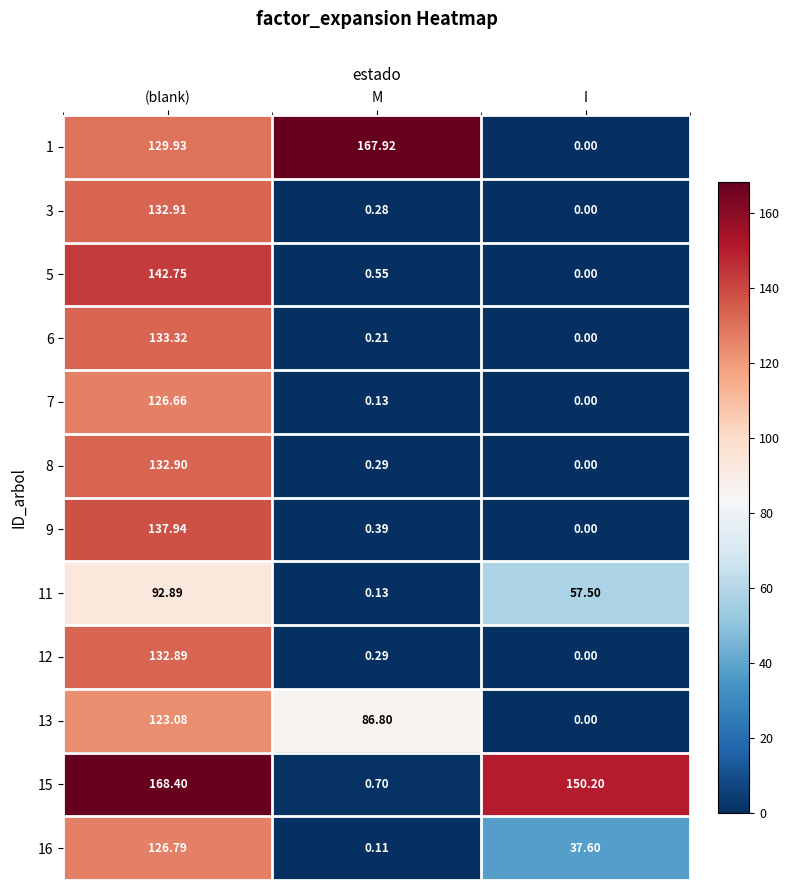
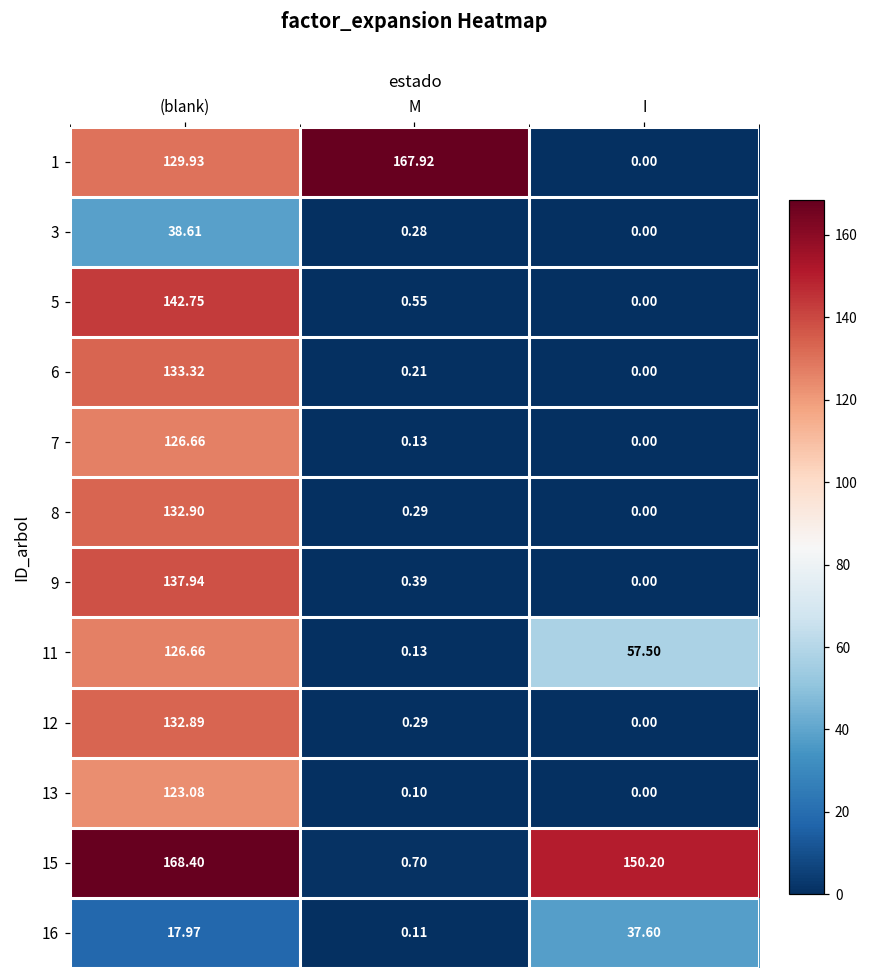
  {
    "1": {
      "(blank)": 129.93,
      "M": 167.92,
      "I": 0.00
    },
    "3": {
-     "(blank)": 132.91,
+     "(blank)": 38.61,
      "M": 0.28,
      "I": 0.00
    },
    "5": {
      "(blank)": 142.75,
      "M": 0.55,
      "I": 0.00
    },
    "6": {
      "(blank)": 133.32,
      "M": 0.21,
      "I": 0.00
    },
    "7": {
      "(blank)": 126.66,
      "M": 0.13,
      "I": 0.00
    },
    "8": {
      "(blank)": 132.90,
      "M": 0.29,
      "I": 0.00
    },
    "9": {
      "(blank)": 137.94,
      "M": 0.39,
      "I": 0.00
    },
    "11": {
-     "(blank)": 92.89,
+     "(blank)": 126.66,
      "M": 0.13,
      "I": 57.50
    },
    "12": {
      "(blank)": 132.89,
      "M": 0.29,
      "I": 0.00
    },
    "13": {
      "(blank)": 123.08,
-     "M": 86.80,
+     "M": 0.10,
      "I": 0.00
    },
    "15": {
      "(blank)": 168.40,
      "M": 0.70,
      "I": 150.20
    },
    "16": {
-     "(blank)": 126.79,
+     "(blank)": 17.97,
      "M": 0.11,
      "I": 37.60
    }
  }
